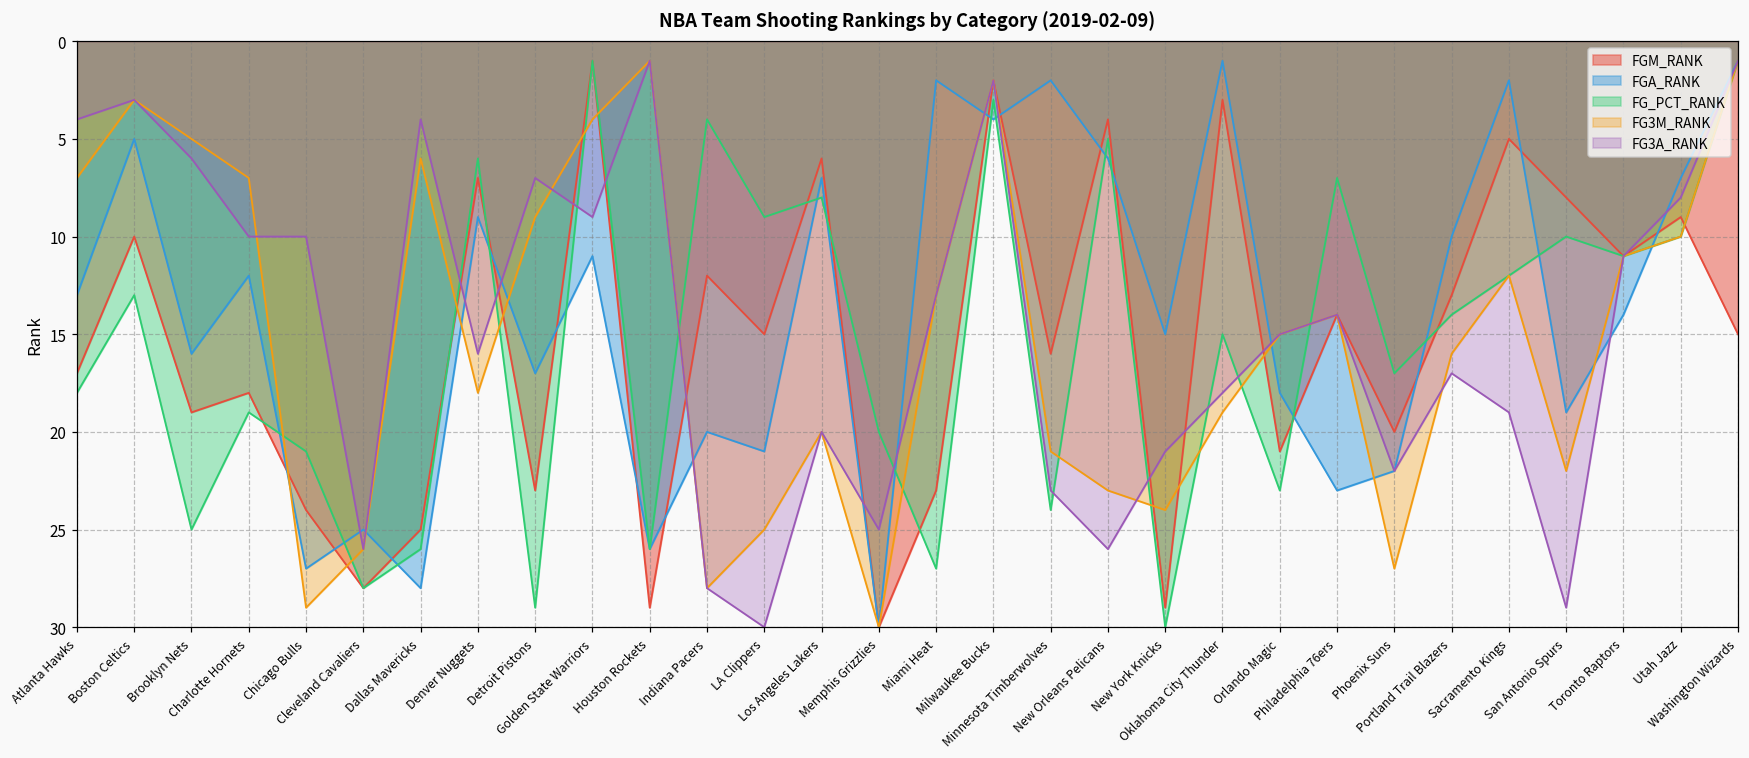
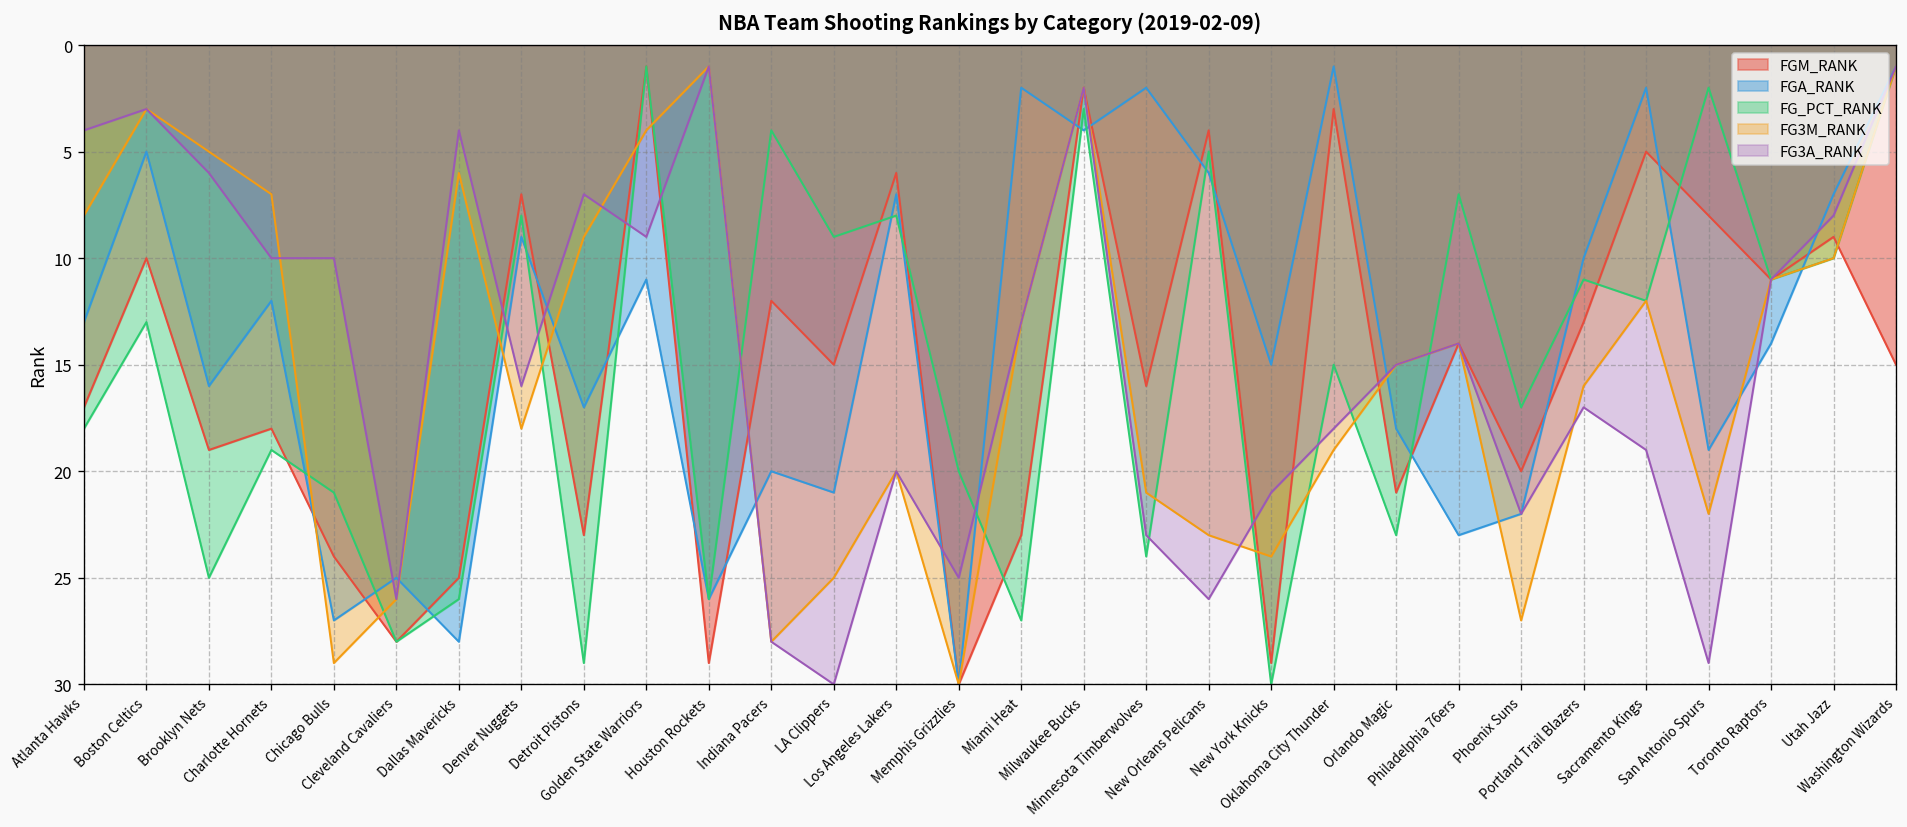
  {
    "FGM_RANK": {
      "Atlanta Hawks": 17,
      "Boston Celtics": 10,
      "Brooklyn Nets": 19,
      "Charlotte Hornets": 18,
      "Chicago Bulls": 24,
      "Dallas Mavericks": 25,
      "Denver Nuggets": 7,
      "Detroit Pistons": 23,
      "Houston Rockets": 29,
      "Indiana Pacers": 12,
      "LA Clippers": 15,
      "Los Angeles Lakers": 6,
      "Miami Heat": 23,
      "Minnesota Timberwolves": 16,
      "New Orleans Pelicans": 4,
      "New York Knicks": 29,
      "Oklahoma City Thunder": 3,
      "Orlando Magic": 21,
      "Phoenix Suns": 20,
      "Portland Trail Blazers": 13,
      "Sacramento Kings": 5,
      "San Antonio Spurs": 8,
      "Utah Jazz": 9,
      "Washington Wizards": 15
    },
    "FGA_RANK": {
      "Atlanta Hawks": 13,
      "Boston Celtics": 5,
      "Brooklyn Nets": 16,
      "Charlotte Hornets": 12,
      "Chicago Bulls": 27,
      "Cleveland Cavaliers": 25,
      "Dallas Mavericks": 28,
      "Denver Nuggets": 9,
      "Detroit Pistons": 17,
      "Golden State Warriors": 11,
      "Indiana Pacers": 20,
      "LA Clippers": 21,
      "Los Angeles Lakers": 7,
      "Miami Heat": 2,
      "Milwaukee Bucks": 4,
      "Minnesota Timberwolves": 2,
      "New Orleans Pelicans": 6,
      "New York Knicks": 15,
      "Oklahoma City Thunder": 1,
      "Orlando Magic": 18,
      "Philadelphia 76ers": 23,
      "Portland Trail Blazers": 10,
      "Sacramento Kings": 2,
      "San Antonio Spurs": 19,
      "Toronto Raptors": 14,
      "Utah Jazz": 7
    },
    "FG_PCT_RANK": {
      "Atlanta Hawks": 18,
      "Boston Celtics": 13,
      "Brooklyn Nets": 25,
      "Charlotte Hornets": 19,
      "Chicago Bulls": 21,
      "Dallas Mavericks": 26,
-     "Denver Nuggets": 6,
+     "Denver Nuggets": 8,
      "Detroit Pistons": 29,
      "Indiana Pacers": 4,
      "LA Clippers": 9,
      "Los Angeles Lakers": 8,
      "Memphis Grizzlies": 20,
      "Miami Heat": 27,
      "Milwaukee Bucks": 3,
      "Minnesota Timberwolves": 24,
      "New Orleans Pelicans": 5,
      "New York Knicks": 30,
      "Oklahoma City Thunder": 15,
      "Orlando Magic": 23,
      "Philadelphia 76ers": 7,
      "Phoenix Suns": 17,
-     "Portland Trail Blazers": 14,
-     "San Antonio Spurs": 10
+     "Portland Trail Blazers": 11,
+     "San Antonio Spurs": 2
    },
    "FG3M_RANK": {
-     "Atlanta Hawks": 7,
+     "Atlanta Hawks": 8,
      "Brooklyn Nets": 5,
      "Charlotte Hornets": 7,
      "Chicago Bulls": 29,
      "Dallas Mavericks": 6,
      "Denver Nuggets": 18,
      "Detroit Pistons": 9,
      "Golden State Warriors": 4,
      "LA Clippers": 25,
      "Minnesota Timberwolves": 21,
      "New Orleans Pelicans": 23,
      "New York Knicks": 24,
      "Oklahoma City Thunder": 19,
      "Phoenix Suns": 27,
      "Portland Trail Blazers": 16,
      "San Antonio Spurs": 22
    },
    "FG3A_RANK": {
      "Atlanta Hawks": 4,
      "Brooklyn Nets": 6,
      "Charlotte Hornets": 10,
      "Chicago Bulls": 10,
      "Dallas Mavericks": 4,
      "Denver Nuggets": 16,
      "Detroit Pistons": 7,
      "Golden State Warriors": 9,
      "LA Clippers": 30,
      "Memphis Grizzlies": 25,
      "Minnesota Timberwolves": 23,
      "New Orleans Pelicans": 26,
      "New York Knicks": 21,
      "Oklahoma City Thunder": 18,
      "Portland Trail Blazers": 17,
      "Sacramento Kings": 19,
      "San Antonio Spurs": 29,
      "Utah Jazz": 8
    }
  }
